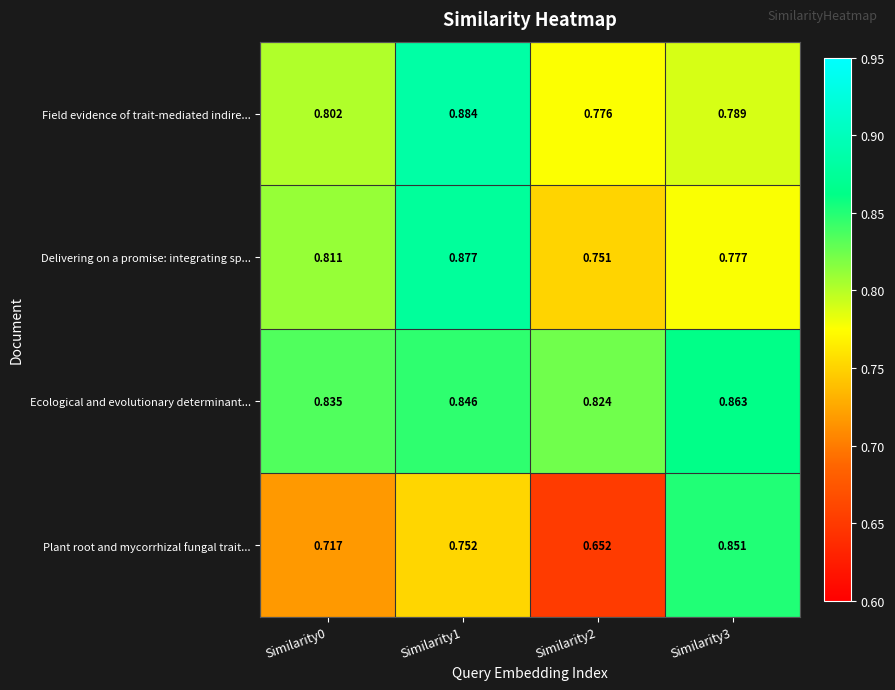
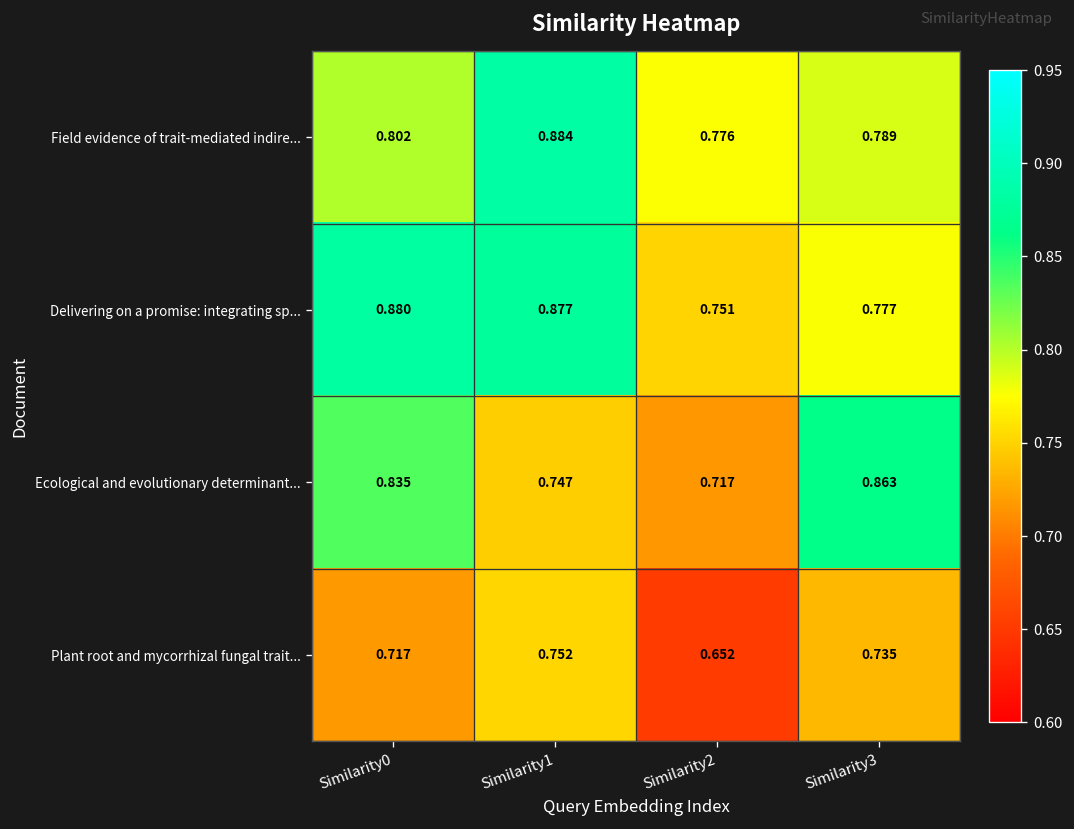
  {
    "Field evidence of trait-mediated indire...": {
      "Similarity0": 0.802,
      "Similarity1": 0.884,
      "Similarity2": 0.776,
      "Similarity3": 0.789
    },
    "Delivering on a promise: integrating sp...": {
-     "Similarity0": 0.811,
+     "Similarity0": 0.880,
      "Similarity1": 0.877,
      "Similarity2": 0.751,
      "Similarity3": 0.777
    },
    "Ecological and evolutionary determinant...": {
      "Similarity0": 0.835,
-     "Similarity1": 0.846,
-     "Similarity2": 0.824,
+     "Similarity1": 0.747,
+     "Similarity2": 0.717,
      "Similarity3": 0.863
    },
    "Plant root and mycorrhizal fungal trait...": {
      "Similarity0": 0.717,
      "Similarity1": 0.752,
      "Similarity2": 0.652,
-     "Similarity3": 0.851
+     "Similarity3": 0.735
    }
  }
